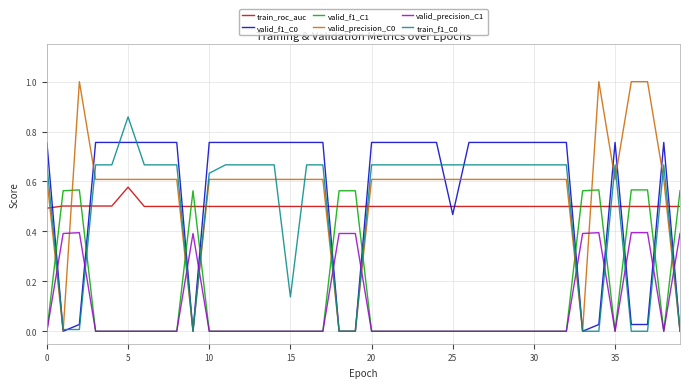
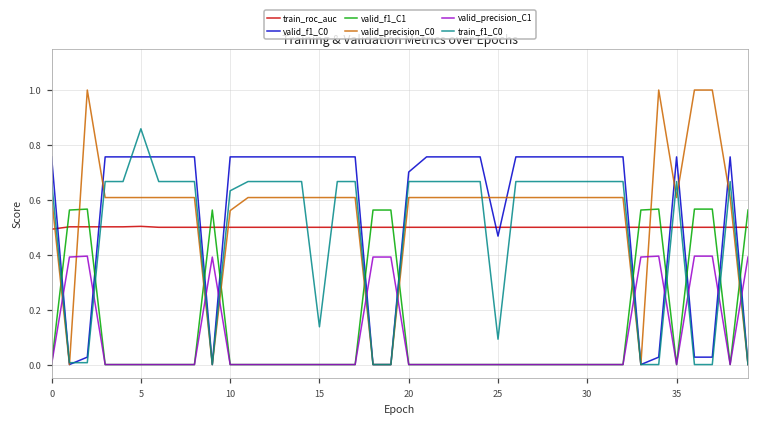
  {
    "train_roc_auc": {
      "0": 0.49,
-     "5": 0.58,
+     "5": 0.50,
      "10": 0.50,
      "15": 0.50,
      "20": 0.50,
      "25": 0.50,
      "30": 0.50,
      "35": 0.50
    },
    "valid_f1_C0": {
      "0": 0.76,
      "5": 0.76,
      "10": 0.76,
      "15": 0.76,
-     "20": 0.76,
+     "20": 0.70,
      "25": 0.47,
      "30": 0.76,
      "35": 0.76
    },
    "valid_precision_C0": {
      "0": 0.61,
      "5": 0.61,
-     "10": 0.61,
+     "10": 0.56,
      "15": 0.61,
      "20": 0.61,
      "25": 0.61,
      "30": 0.61,
      "35": 0.61
    },
    "train_f1_C0": {
      "0": 0.67,
      "5": 0.86,
      "10": 0.63,
      "15": 0.14,
      "20": 0.67,
-     "25": 0.67,
+     "25": 0.09,
      "30": 0.67,
      "35": 0.67
    }
  }
